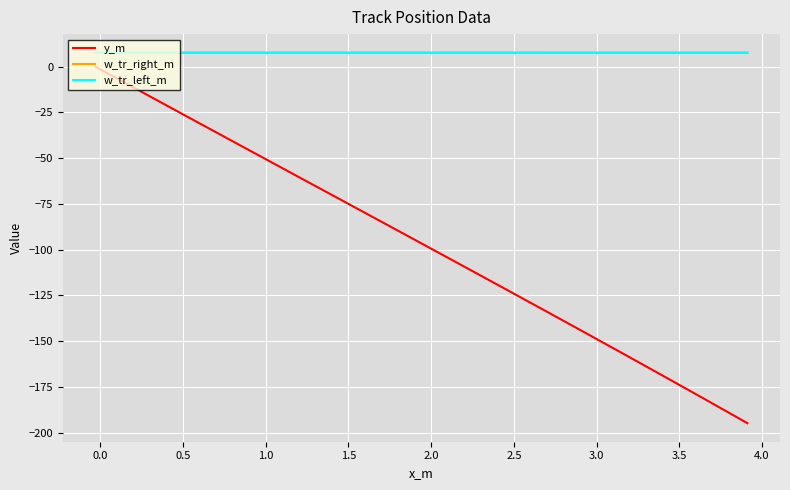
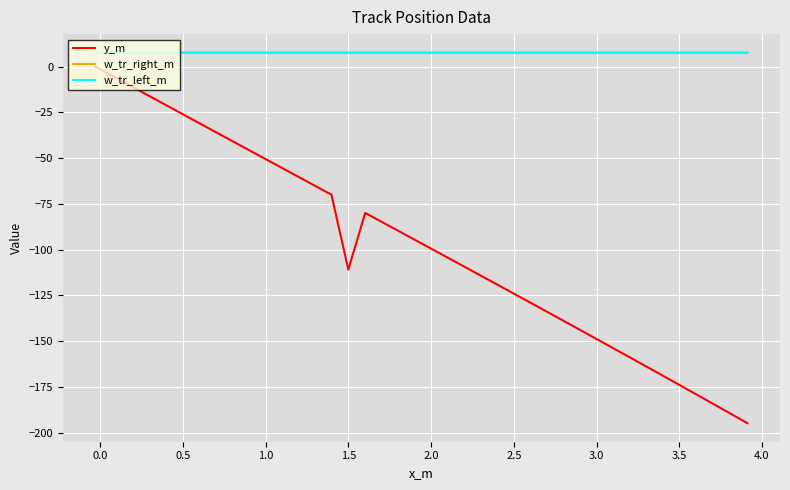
  {
    "y_m": {
-     "1.5": -75
+     "1.5": -111
    },
    "w_tr_left_m": {
      "1.5": 8
    }
  }
